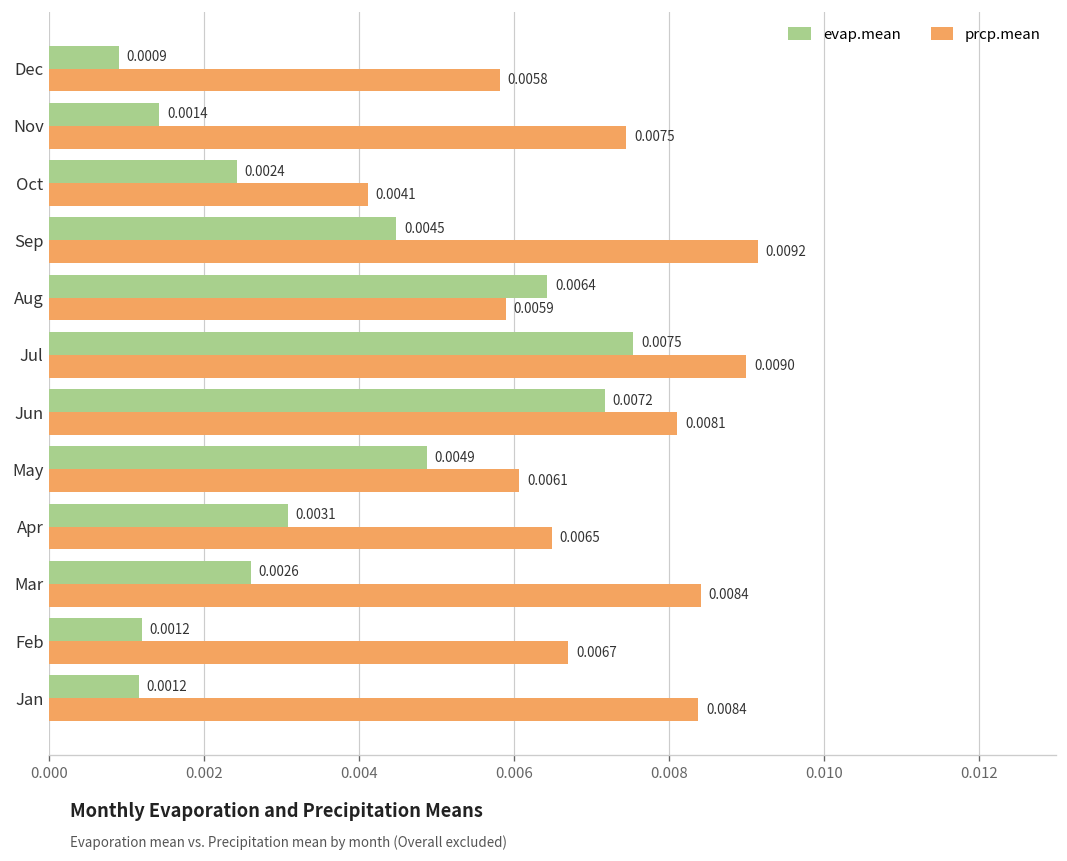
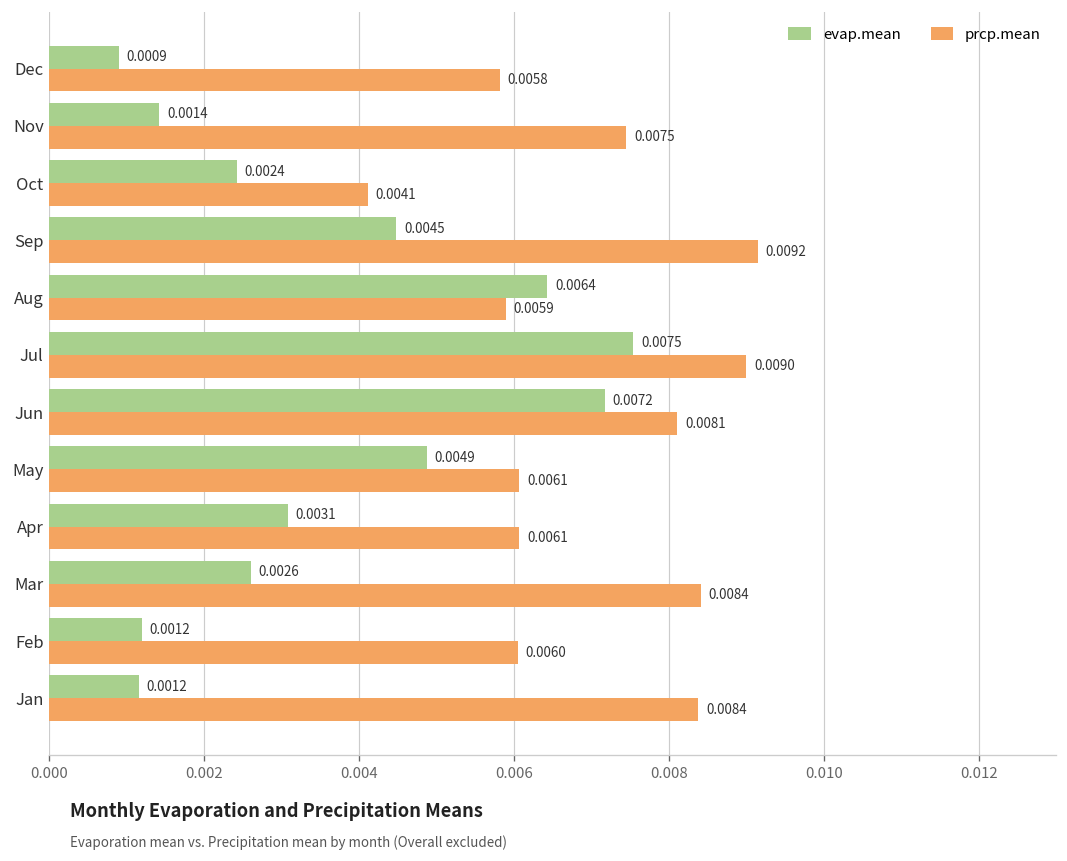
  {
    "evap.mean": {
      "Dec": 0.0009,
      "Nov": 0.0014,
      "Oct": 0.0024,
      "Sep": 0.0045,
      "Aug": 0.0064,
      "Jul": 0.0075,
      "Jun": 0.0072,
      "May": 0.0049,
      "Apr": 0.0031,
      "Mar": 0.0026,
      "Feb": 0.0012,
      "Jan": 0.0012
    },
    "prcp.mean": {
      "Dec": 0.0058,
      "Nov": 0.0075,
      "Oct": 0.0041,
      "Sep": 0.0092,
      "Aug": 0.0059,
      "Jul": 0.0090,
      "Jun": 0.0081,
      "May": 0.0061,
-     "Apr": 0.0065,
+     "Apr": 0.0061,
      "Mar": 0.0084,
-     "Feb": 0.0067,
+     "Feb": 0.0060,
      "Jan": 0.0084
    }
  }
